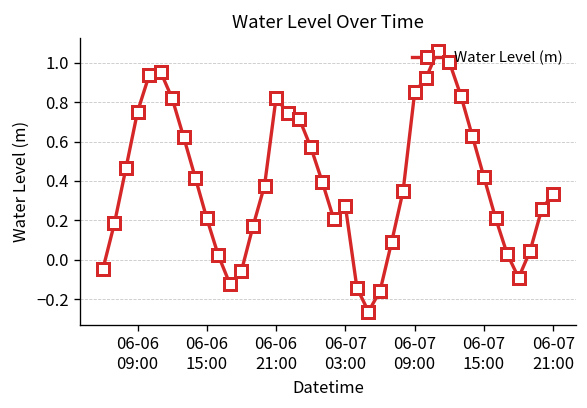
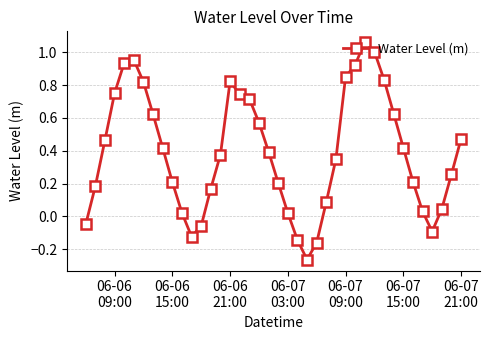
  {
    "06-06 09:00": 0.75,
    "06-06 15:00": 0.21,
    "06-06 21:00": 0.82,
-   "06-07 03:00": 0.27,
+   "06-07 03:00": 0.02,
    "06-07 09:00": 0.85,
    "06-07 15:00": 0.42,
-   "06-07 21:00": 0.34
+   "06-07 21:00": 0.47
  }
